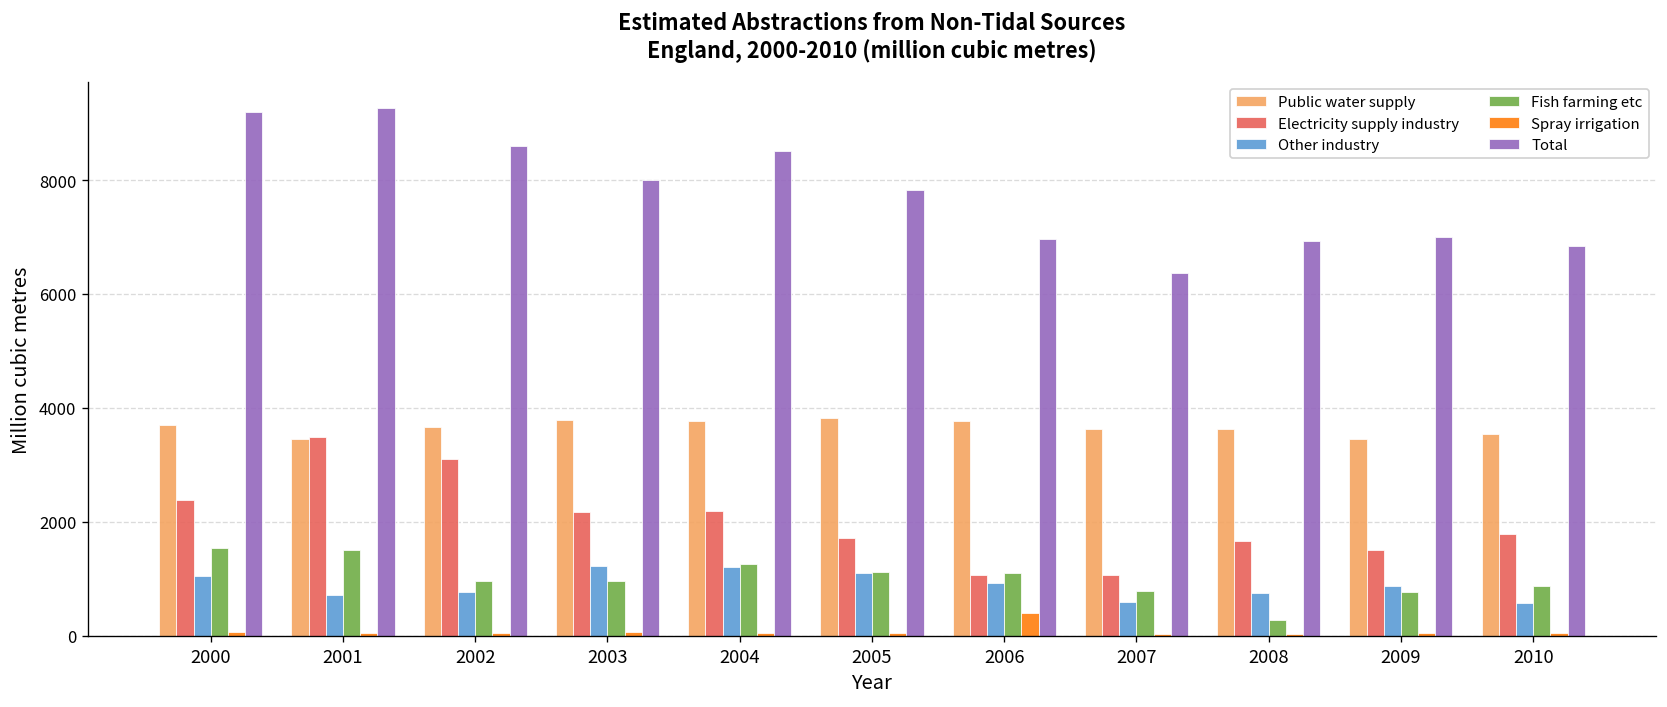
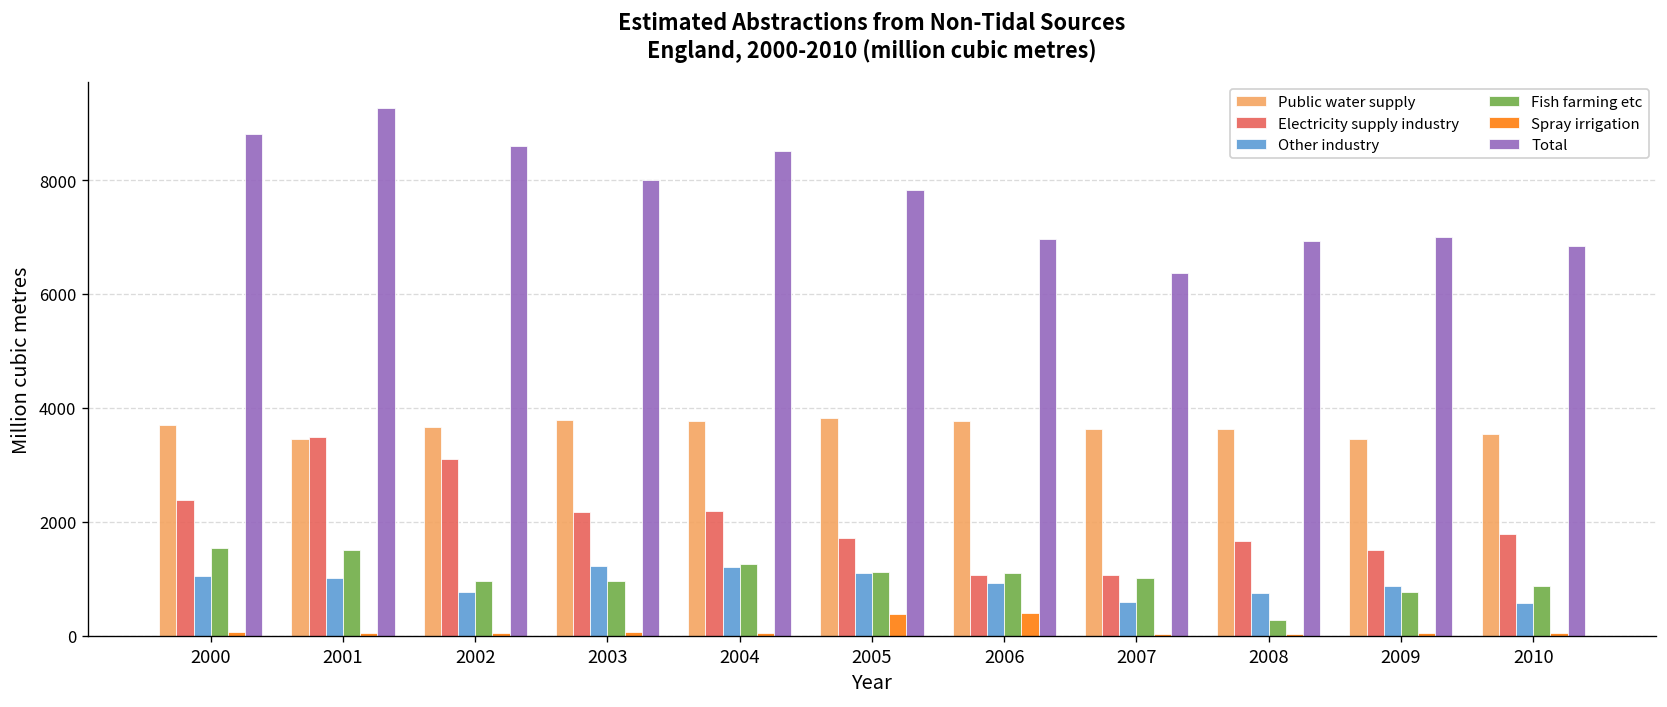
  {
    "Public water supply": {
      "2000": 3700,
      "2001": 3500,
      "2002": 3700,
      "2003": 3800,
      "2004": 3800,
      "2005": 3800,
      "2006": 3800,
      "2007": 3600,
      "2008": 3600,
      "2009": 3500,
      "2010": 3500
    },
    "Electricity supply industry": {
      "2000": 2400,
      "2001": 3500,
      "2002": 3100,
      "2003": 2200,
      "2004": 2200,
      "2005": 1700,
      "2006": 1100,
      "2007": 1100,
      "2008": 1700,
      "2009": 1500,
      "2010": 1800
    },
    "Other industry": {
      "2000": 1100,
-     "2001": 700,
+     "2001": 1000,
      "2002": 800,
      "2003": 1200,
      "2004": 1200,
      "2005": 1100,
      "2006": 900,
      "2007": 600,
      "2008": 800,
      "2009": 900,
      "2010": 600
    },
    "Fish farming etc": {
      "2000": 1500,
      "2001": 1500,
      "2002": 1000,
      "2003": 1000,
      "2004": 1300,
      "2005": 1100,
      "2006": 1100,
-     "2007": 800,
+     "2007": 1000,
      "2008": 300,
      "2009": 800,
      "2010": 900
    },
    "Spray irrigation": {
      "2000": 100,
      "2001": 100,
      "2003": 100,
-     "2005": 0,
+     "2005": 400,
      "2006": 400,
      "2010": 100
    },
    "Total": {
-     "2000": 9200,
+     "2000": 8800,
      "2001": 9300,
      "2002": 8600,
      "2003": 8000,
      "2004": 8500,
      "2005": 7800,
      "2006": 7000,
      "2007": 6400,
      "2008": 6900,
      "2009": 7000,
      "2010": 6800
    }
  }
